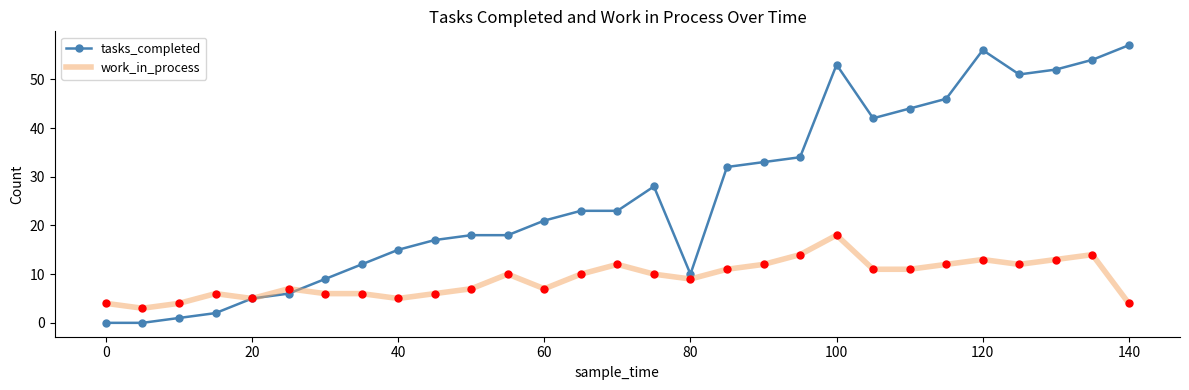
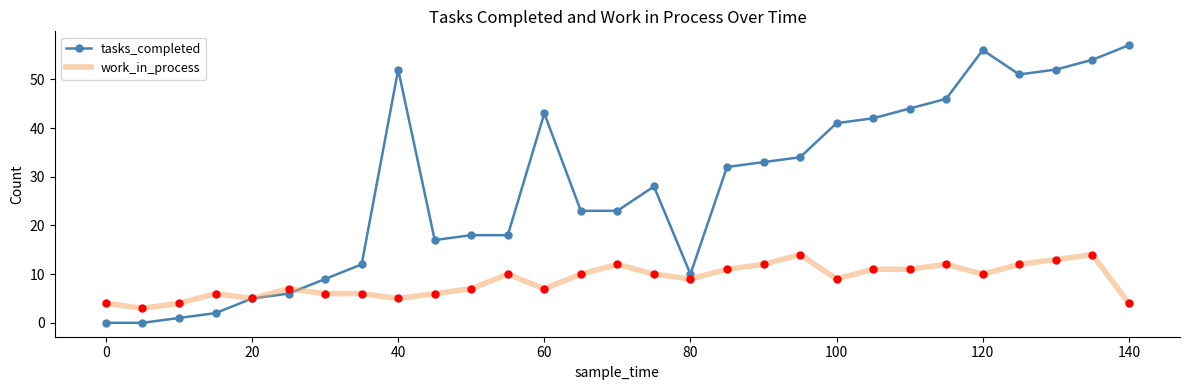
  {
    "tasks_completed": {
      "0": 0,
-     "40": 15,
-     "60": 21,
+     "40": 52,
+     "60": 43,
      "80": 10,
-     "100": 53,
+     "100": 41,
      "120": 56,
      "140": 57
    },
    "work_in_process": {
      "0": 4,
      "40": 5,
      "60": 7,
      "80": 9,
-     "100": 18,
-     "120": 13,
+     "100": 9,
+     "120": 10,
      "140": 4
    }
  }
